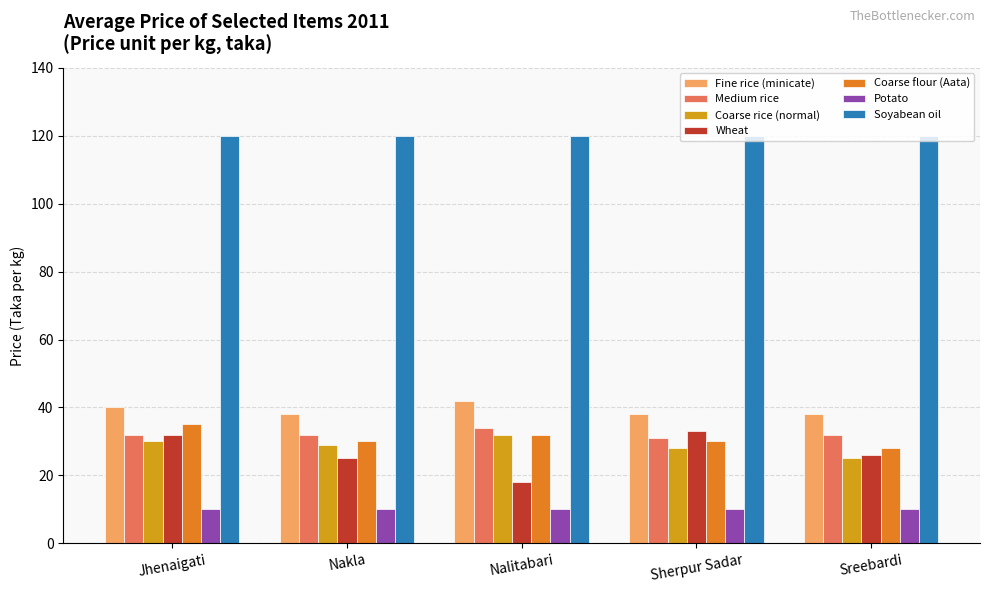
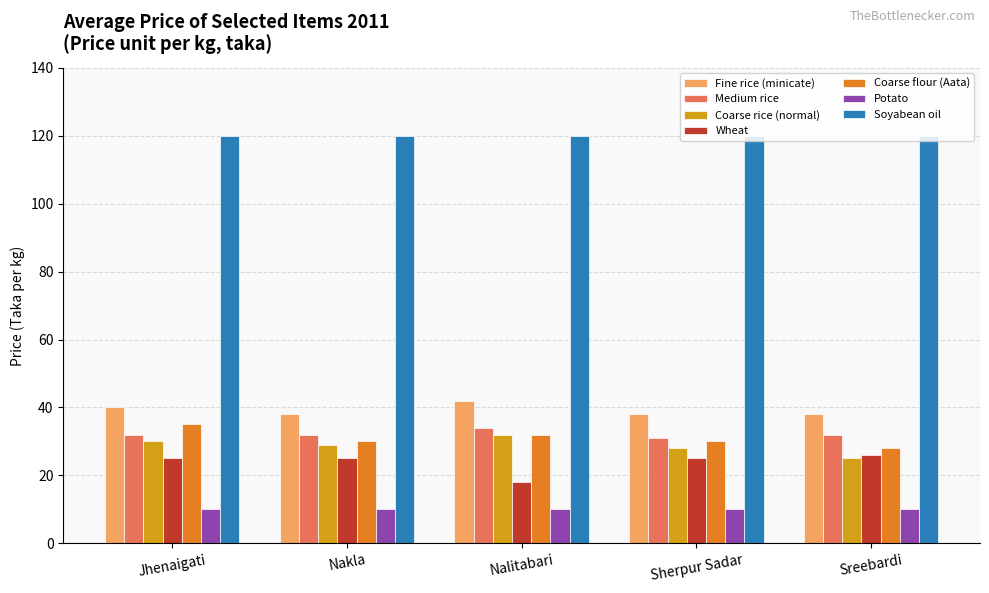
  {
    "Wheat": {
-     "Jhenaigati": 32,
+     "Jhenaigati": 25,
      "Nakla": 25,
      "Nalitabari": 18,
-     "Sherpur Sadar": 33,
+     "Sherpur Sadar": 25,
      "Sreebardi": 26
    },
    "Potato": {
      "Jhenaigati": 10,
      "Nakla": 10,
      "Nalitabari": 10,
      "Sherpur Sadar": 10,
      "Sreebardi": 10
    },
    "Soyabean oil": {
      "Jhenaigati": 120,
      "Nakla": 120,
      "Nalitabari": 120
    }
  }
